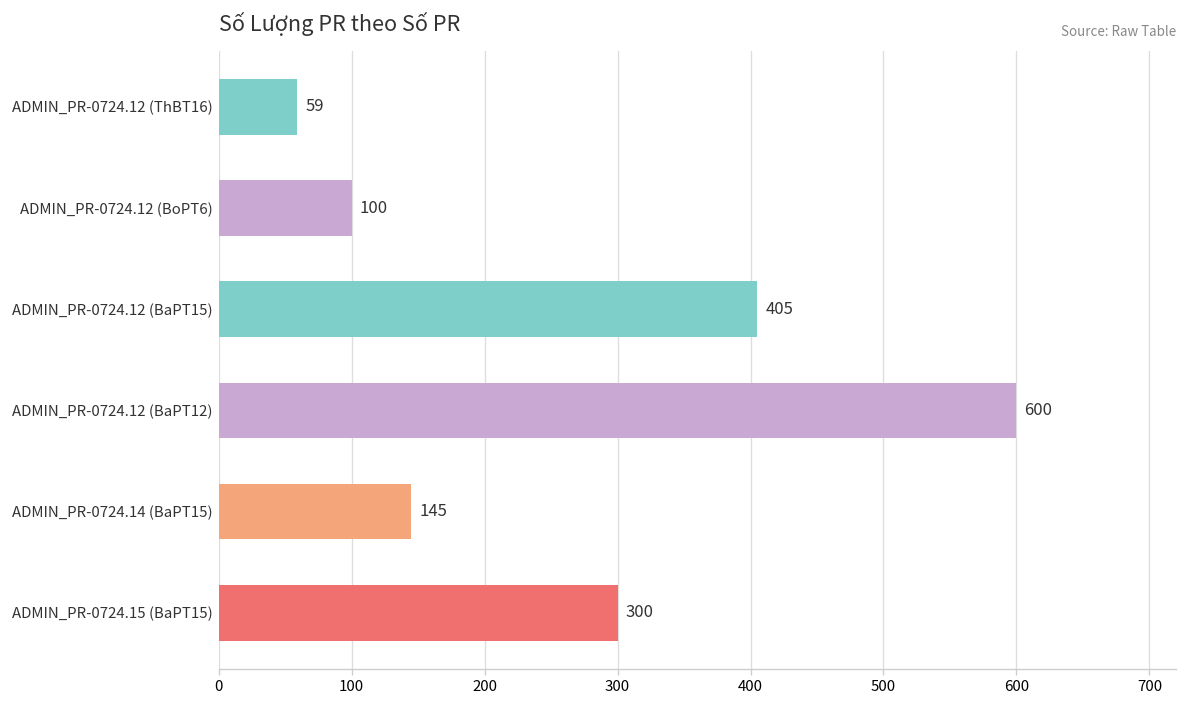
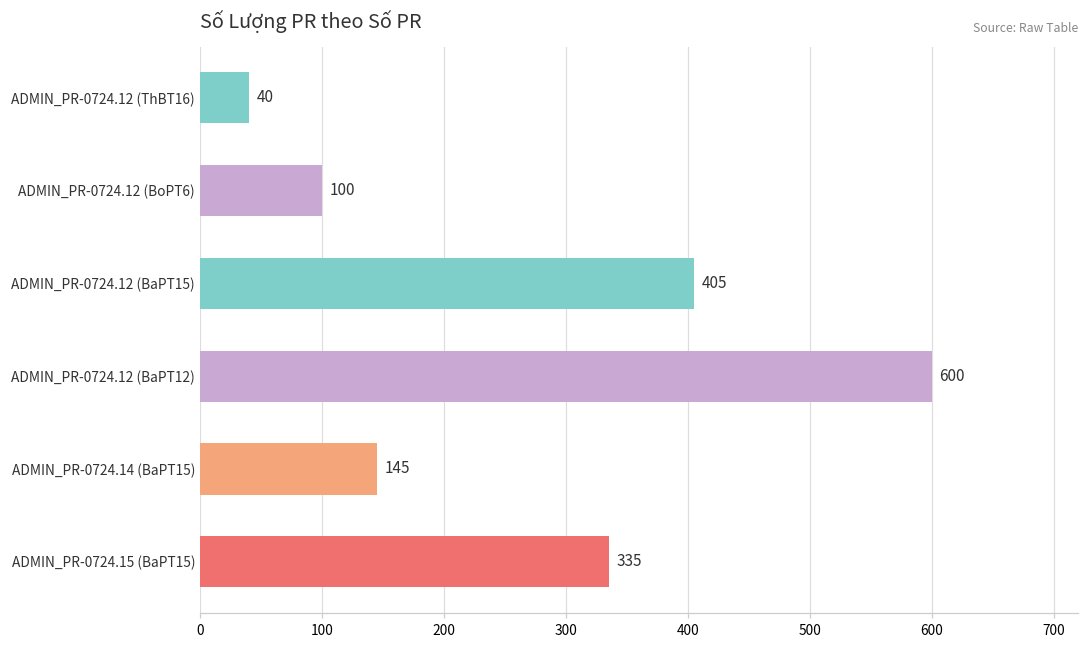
  {
-   "ADMIN_PR-0724.12 (ThBT16)": 59,
+   "ADMIN_PR-0724.12 (ThBT16)": 40,
    "ADMIN_PR-0724.12 (BoPT6)": 100,
    "ADMIN_PR-0724.12 (BaPT15)": 405,
    "ADMIN_PR-0724.12 (BaPT12)": 600,
    "ADMIN_PR-0724.14 (BaPT15)": 145,
-   "ADMIN_PR-0724.15 (BaPT15)": 300
+   "ADMIN_PR-0724.15 (BaPT15)": 335
  }
